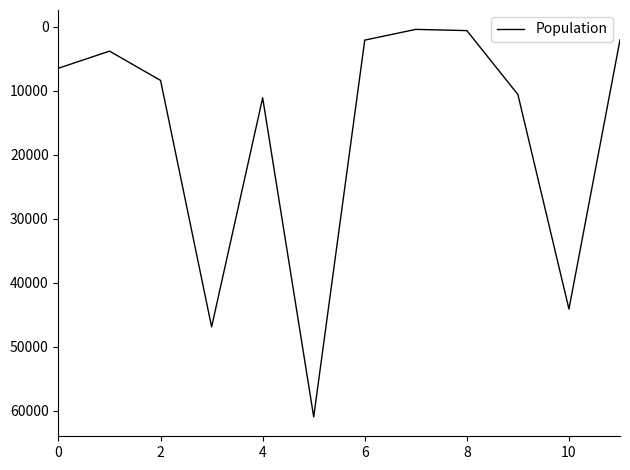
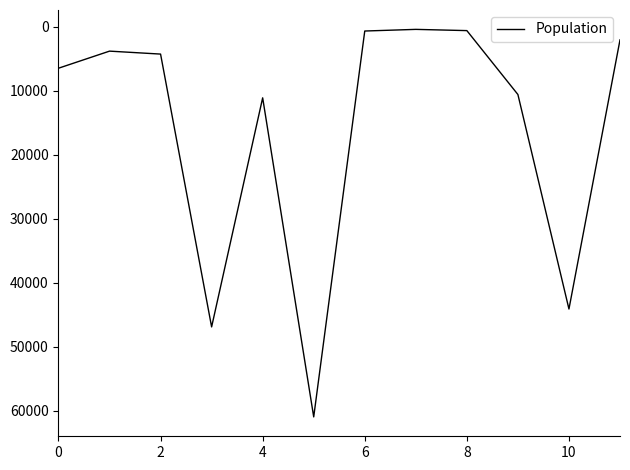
  {
    "0": 7000,
-   "2": 8000,
+   "2": 4000,
    "4": 11000,
-   "6": 2000,
+   "6": 1000,
    "8": 1000,
    "10": 44000
  }
